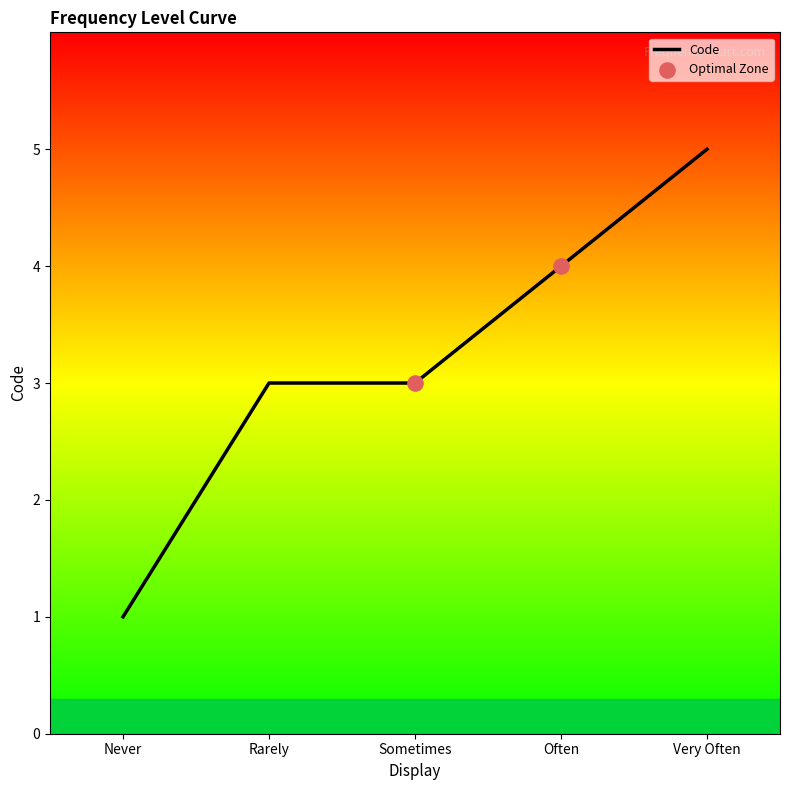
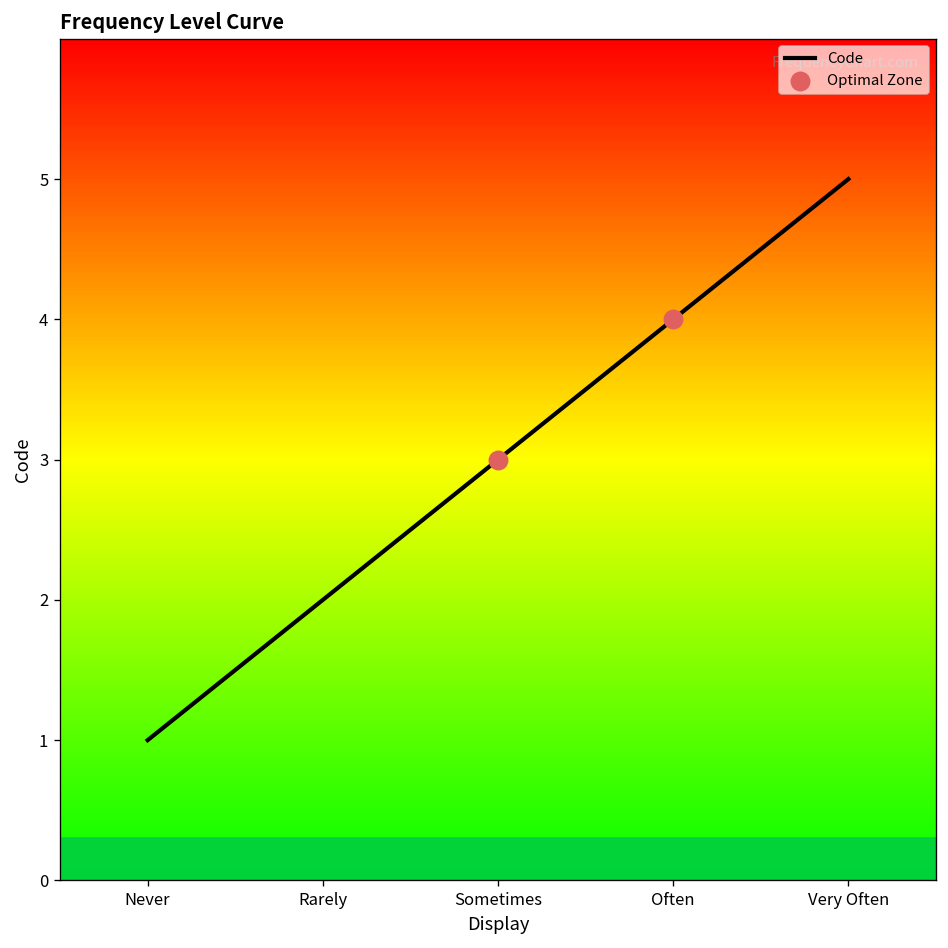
  {
    "Code": {
      "Never": 1,
-     "Rarely": 3,
+     "Rarely": 2,
      "Very Often": 5
    }
  }
